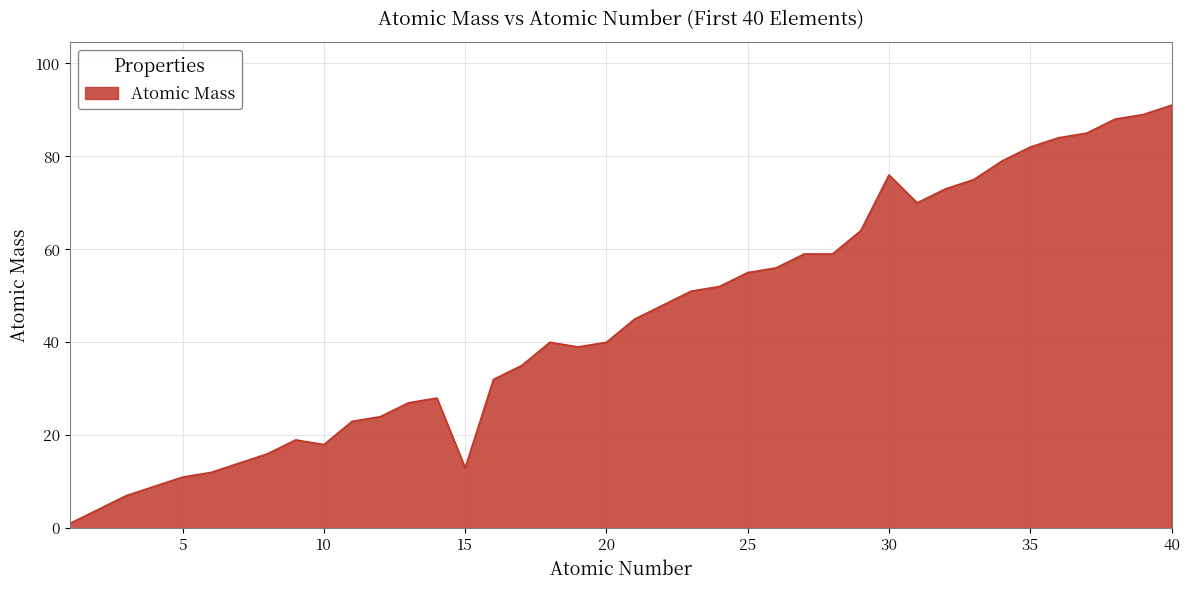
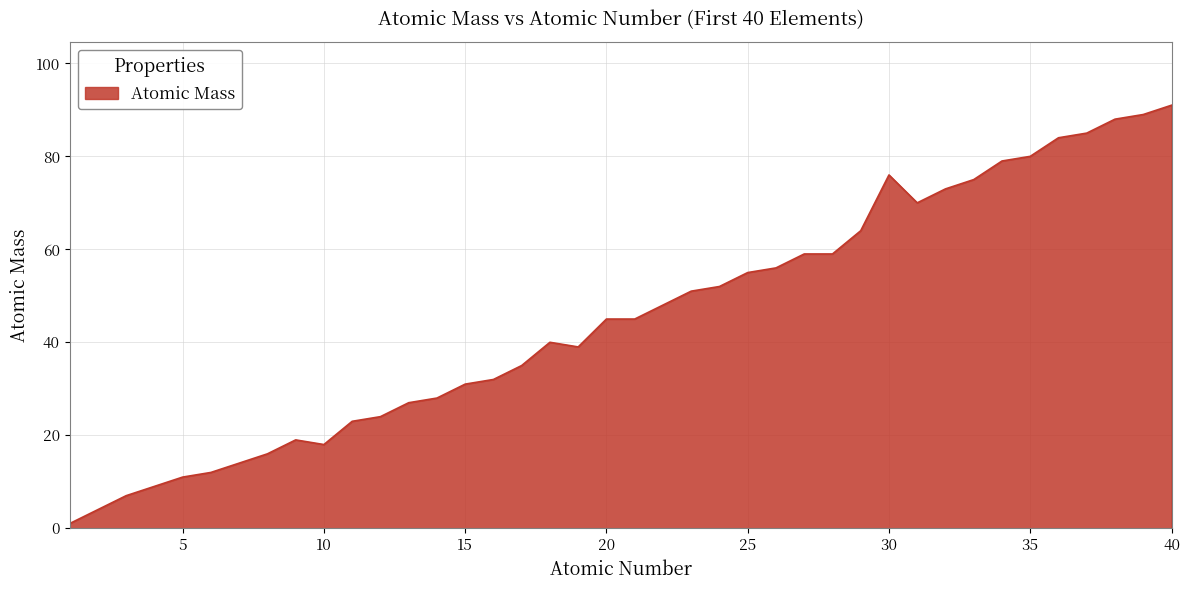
  {
    "5": 11,
    "10": 18,
-   "15": 13,
-   "20": 40,
+   "15": 31,
+   "20": 45,
    "25": 55,
    "30": 76,
-   "35": 82,
+   "35": 80,
    "40": 91
  }
